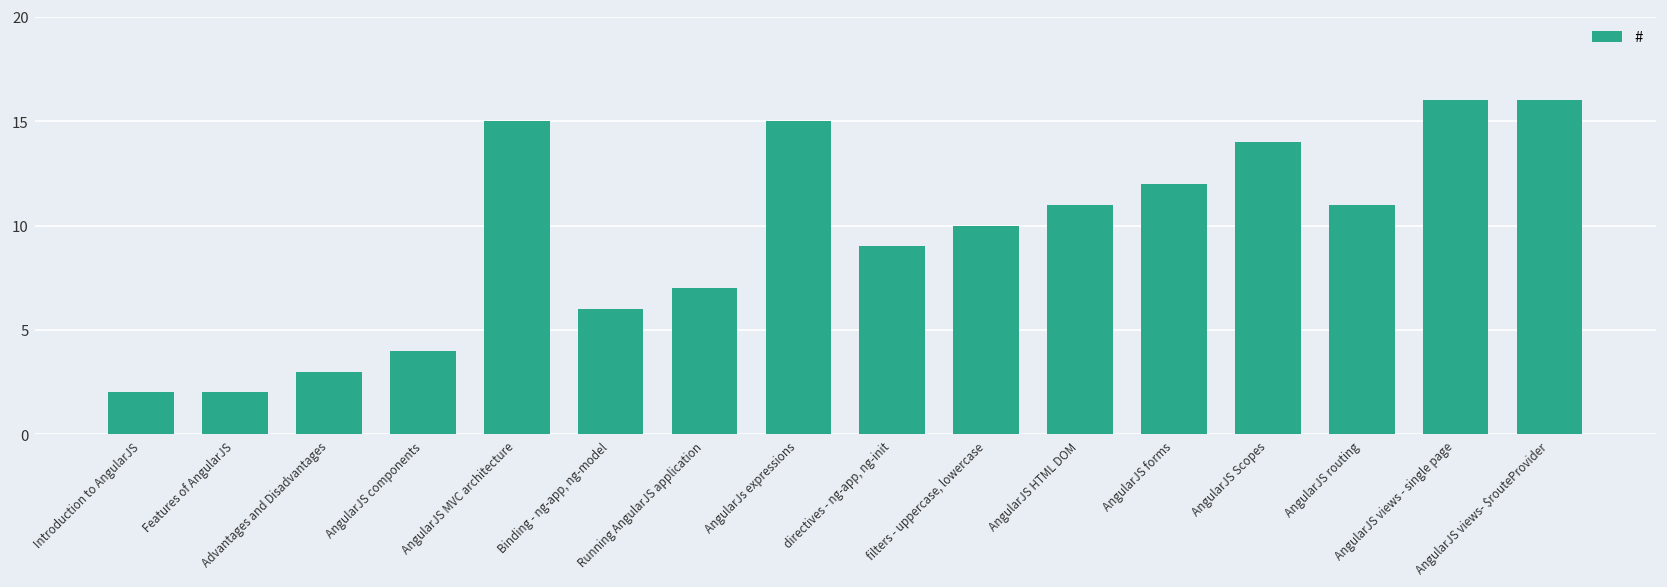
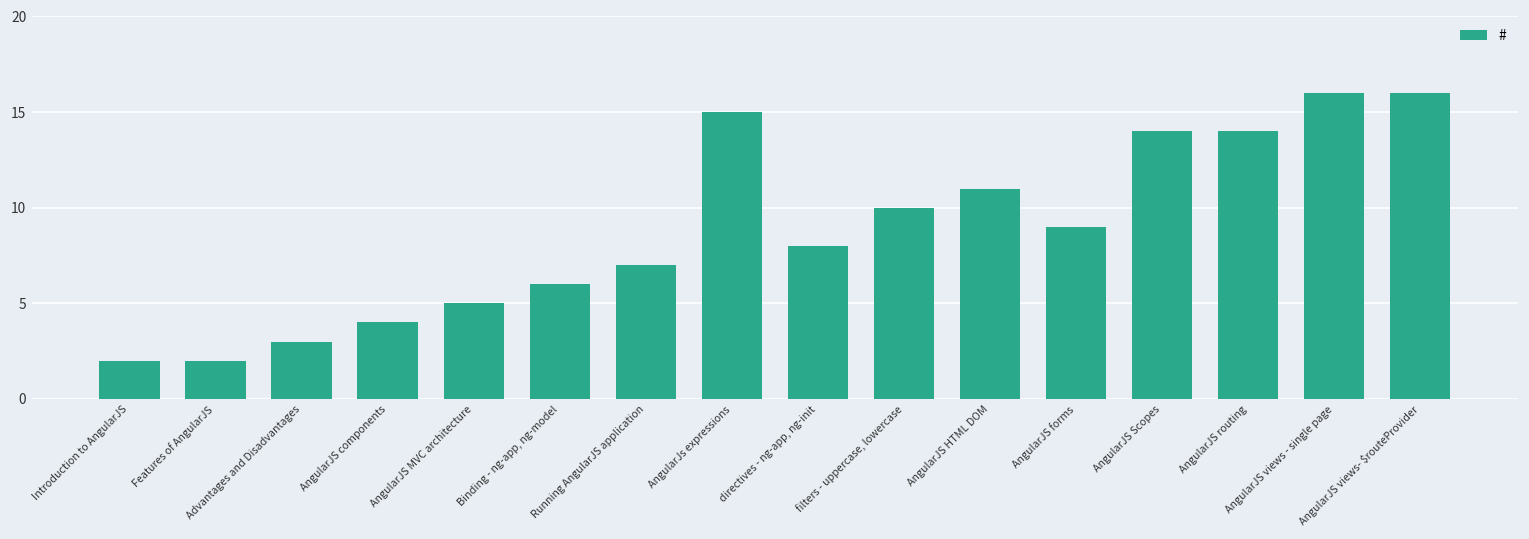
  {
    "Introduction to AngularJS": 2,
    "Features of AngularJS": 2,
    "Advantages and Disadvantages": 3,
    "AngularJS components": 4,
-   "AngularJS MVC architecture": 15,
+   "AngularJS MVC architecture": 5,
    "Binding - ng-app, ng-model": 6,
    "Running AngularJS application": 7,
    "AngularJs expressions": 15,
-   "directives - ng-app, ng-init": 9,
+   "directives - ng-app, ng-init": 8,
    "filters - uppercase, lowercase": 10,
    "AngularJS HTML DOM": 11,
-   "AngularJS forms": 12,
+   "AngularJS forms": 9,
    "AngularJS Scopes": 14,
-   "AngularJS routing": 11,
+   "AngularJS routing": 14,
    "AngularJS views - single page": 16,
    "AngularJS views- $routeProvider": 16
  }
